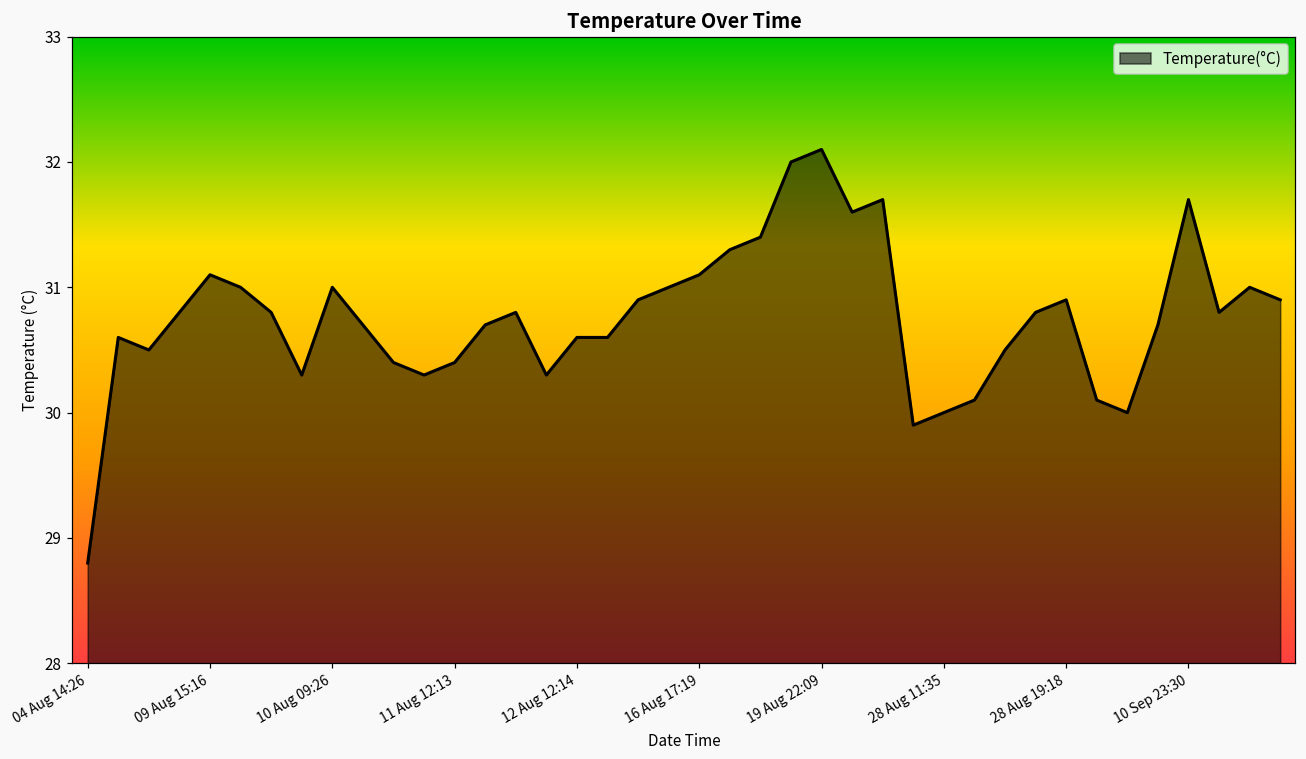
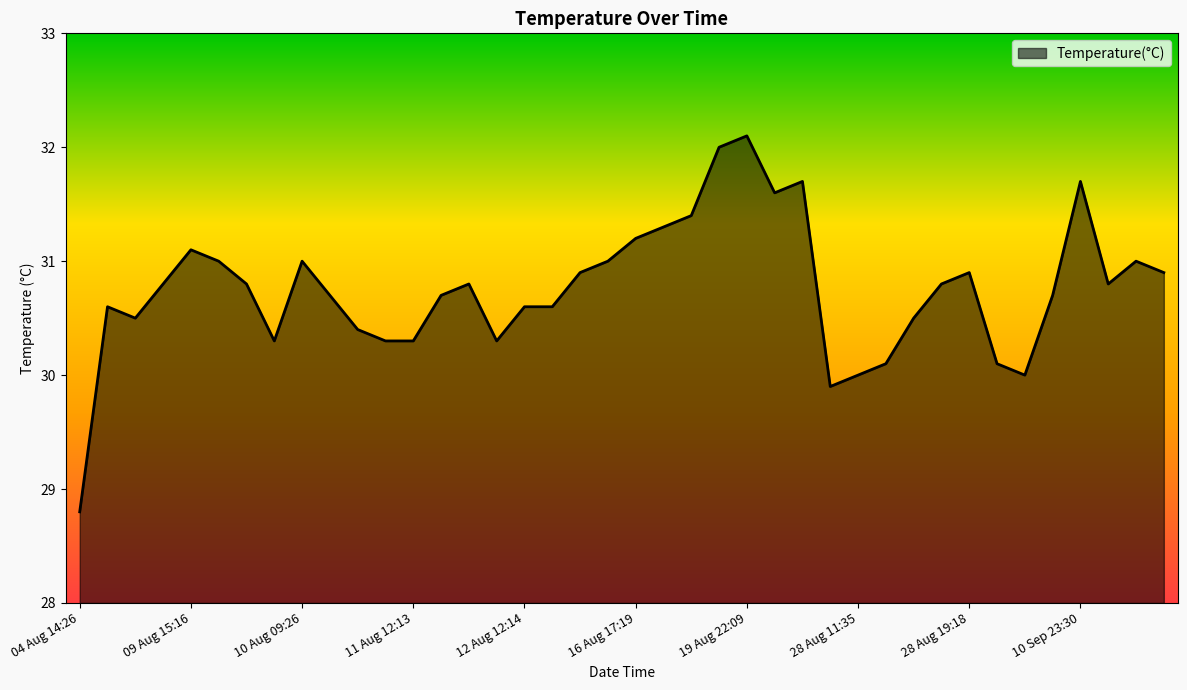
  {
    "04 Aug 14:26": 28.8,
    "09 Aug 15:16": 31.1,
    "10 Aug 09:26": 31.0,
-   "11 Aug 12:13": 30.4,
+   "11 Aug 12:13": 30.3,
    "12 Aug 12:14": 30.6,
-   "16 Aug 17:19": 31.1,
+   "16 Aug 17:19": 31.2,
    "19 Aug 22:09": 32.1,
    "28 Aug 11:35": 30.0,
    "28 Aug 19:18": 30.9,
    "10 Sep 23:30": 31.7
  }
